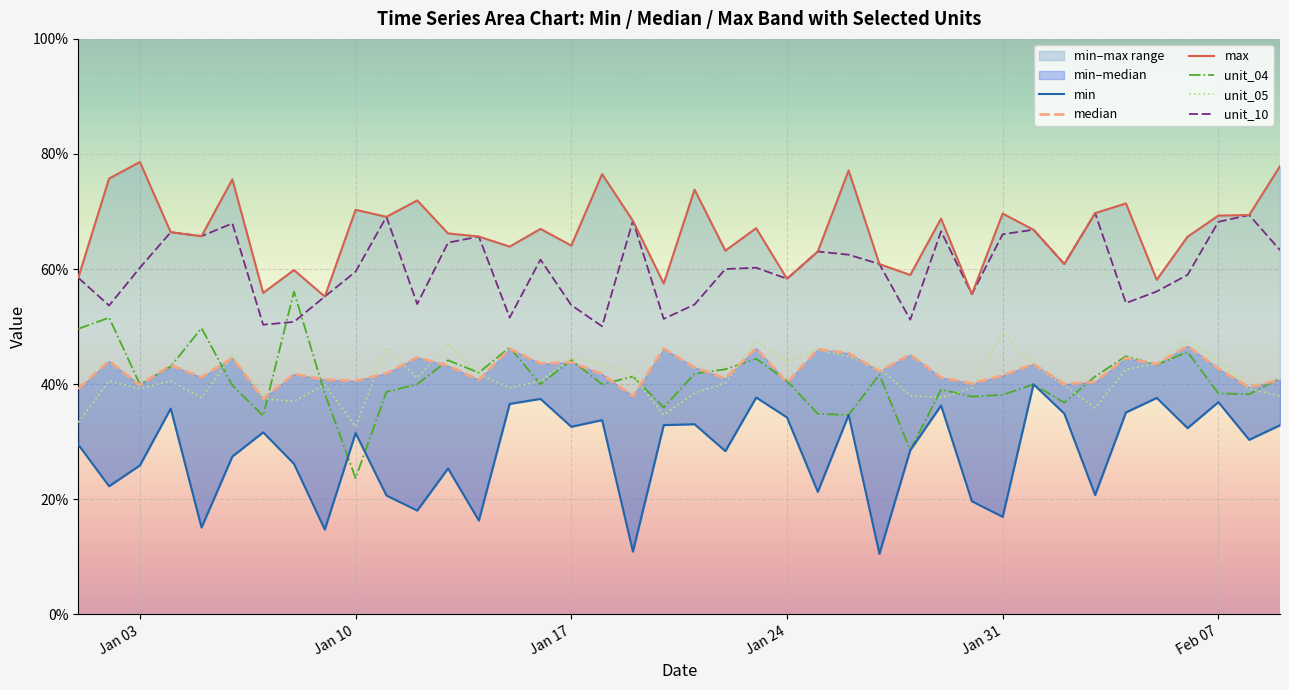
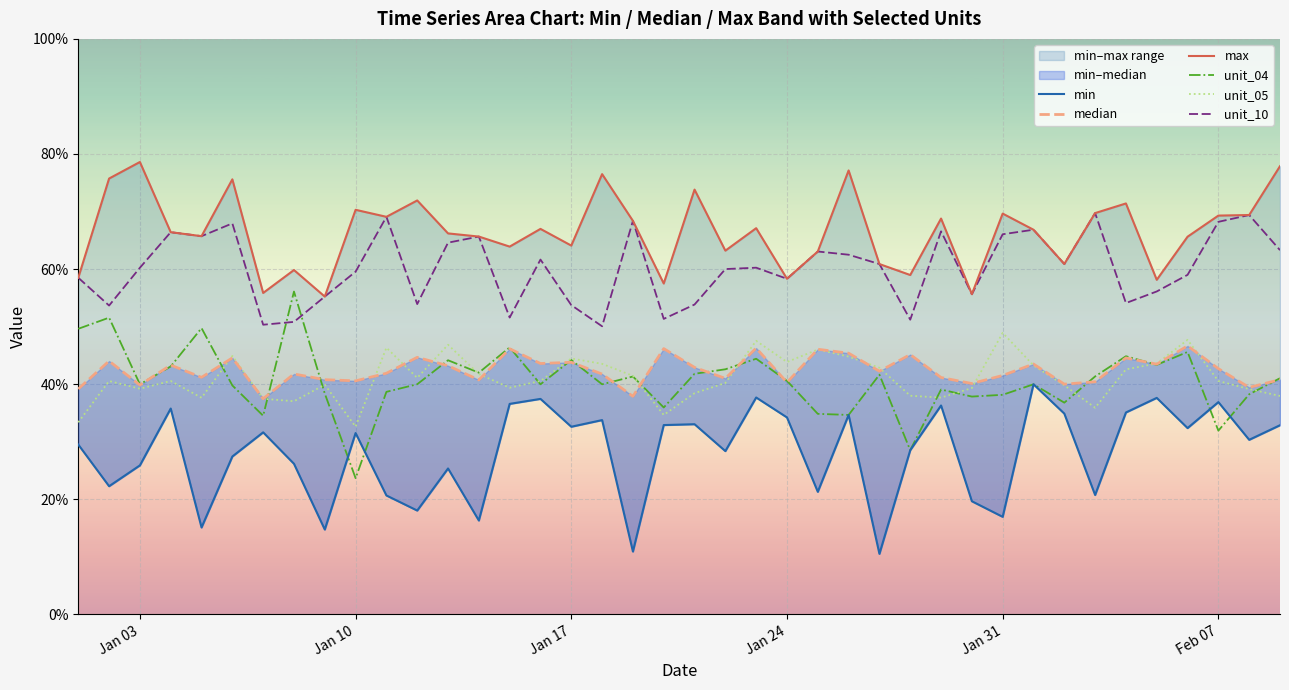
  {
    "unit_04": {
      "Jan 10": "24%",
      "Jan 31": "38%",
-     "Feb 07": "38%"
+     "Feb 07": "32%"
    },
    "unit_05": {
      "Jan 03": "39%",
      "Jan 10": "33%",
      "Jan 24": "44%",
      "Jan 31": "49%",
-     "Feb 07": "44%"
+     "Feb 07": "41%"
    },
    "unit_10": {
      "Jan 03": "60%",
      "Jan 10": "60%",
      "Jan 17": "54%",
      "Jan 31": "66%",
      "Feb 07": "68%"
    }
  }
